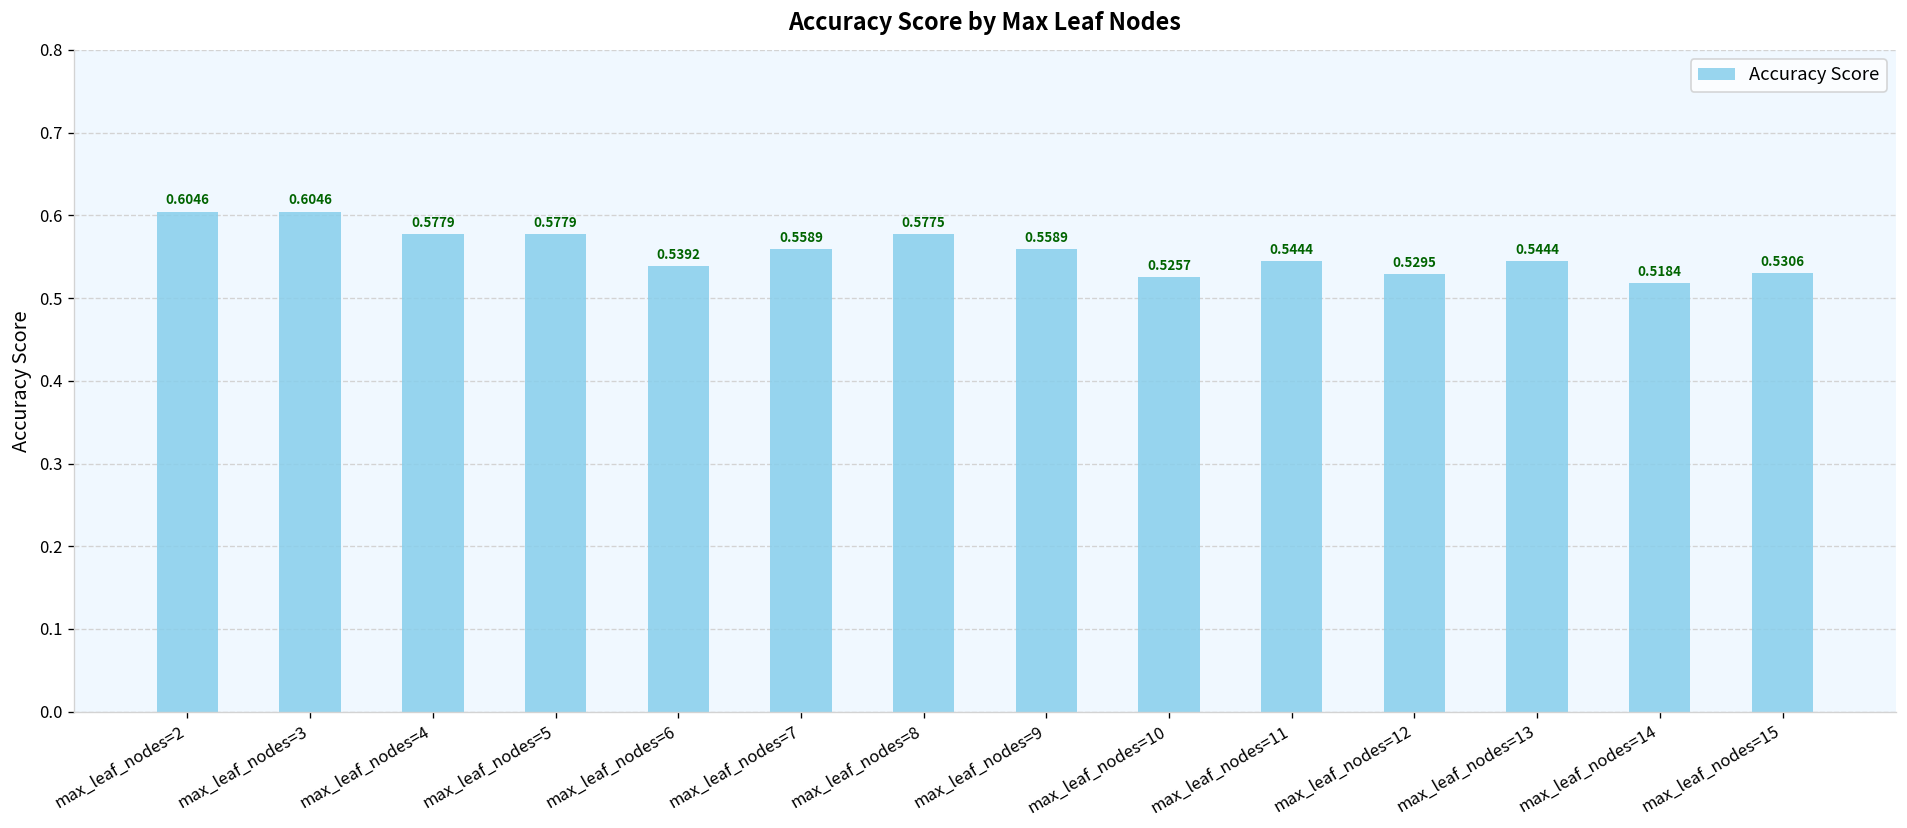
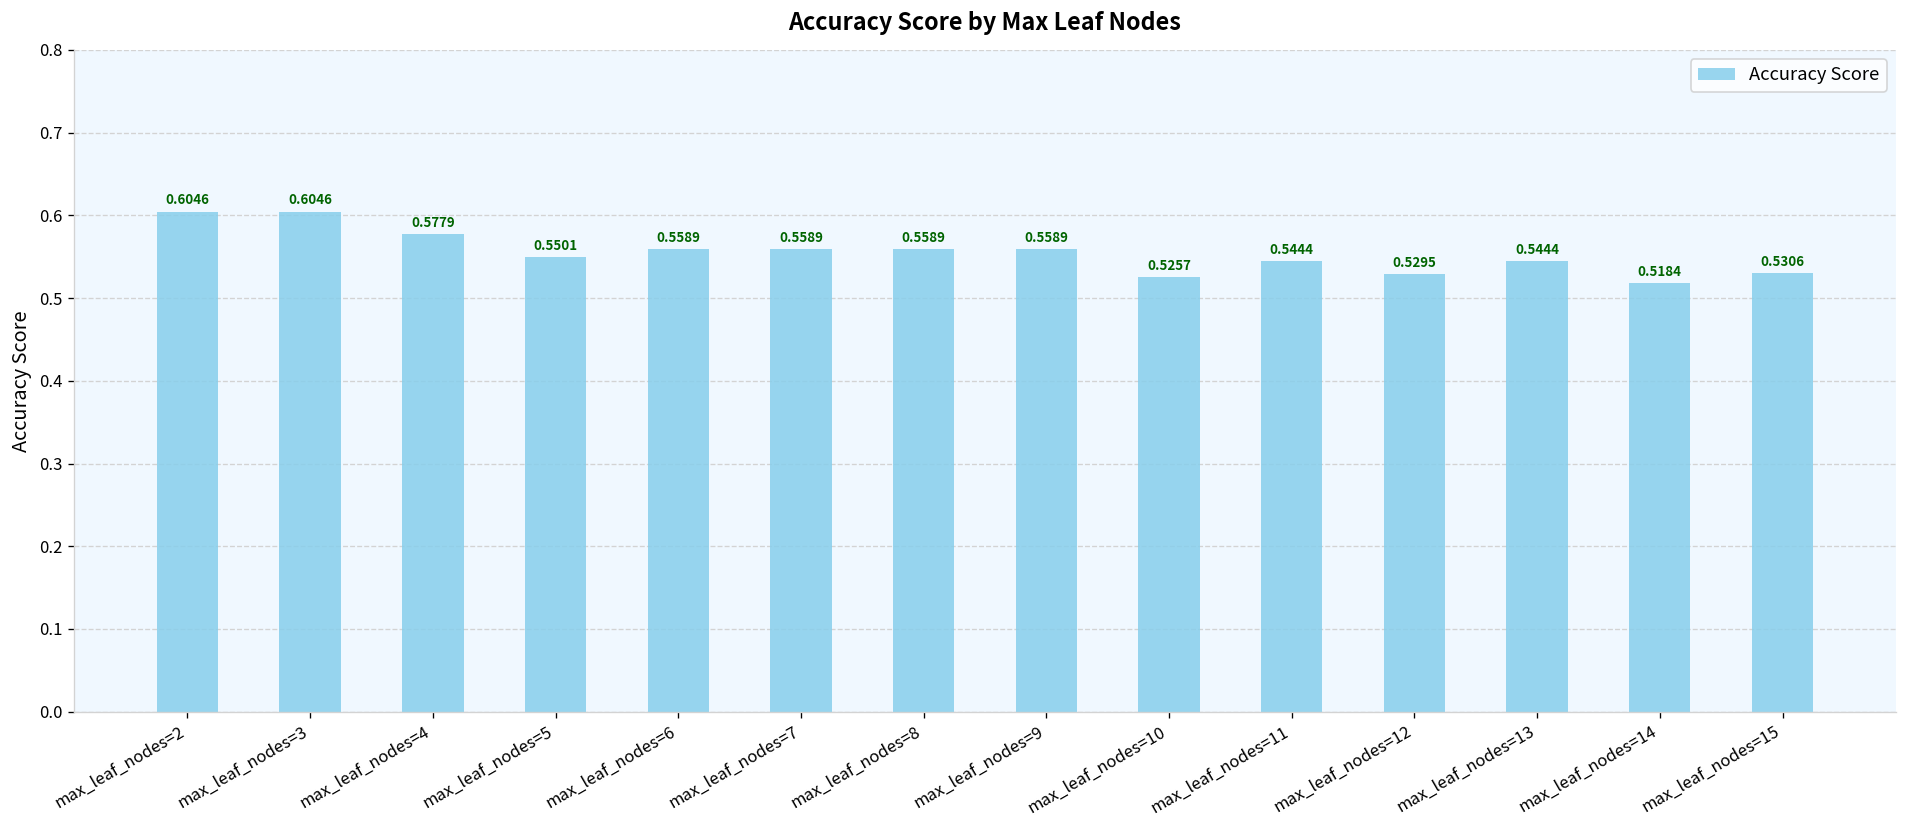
  {
    "max_leaf_nodes=2": 0.6046,
    "max_leaf_nodes=3": 0.6046,
    "max_leaf_nodes=4": 0.5779,
-   "max_leaf_nodes=5": 0.5779,
-   "max_leaf_nodes=6": 0.5392,
+   "max_leaf_nodes=5": 0.5501,
+   "max_leaf_nodes=6": 0.5589,
    "max_leaf_nodes=7": 0.5589,
-   "max_leaf_nodes=8": 0.5775,
+   "max_leaf_nodes=8": 0.5589,
    "max_leaf_nodes=9": 0.5589,
    "max_leaf_nodes=10": 0.5257,
    "max_leaf_nodes=11": 0.5444,
    "max_leaf_nodes=12": 0.5295,
    "max_leaf_nodes=13": 0.5444,
    "max_leaf_nodes=14": 0.5184,
    "max_leaf_nodes=15": 0.5306
  }
